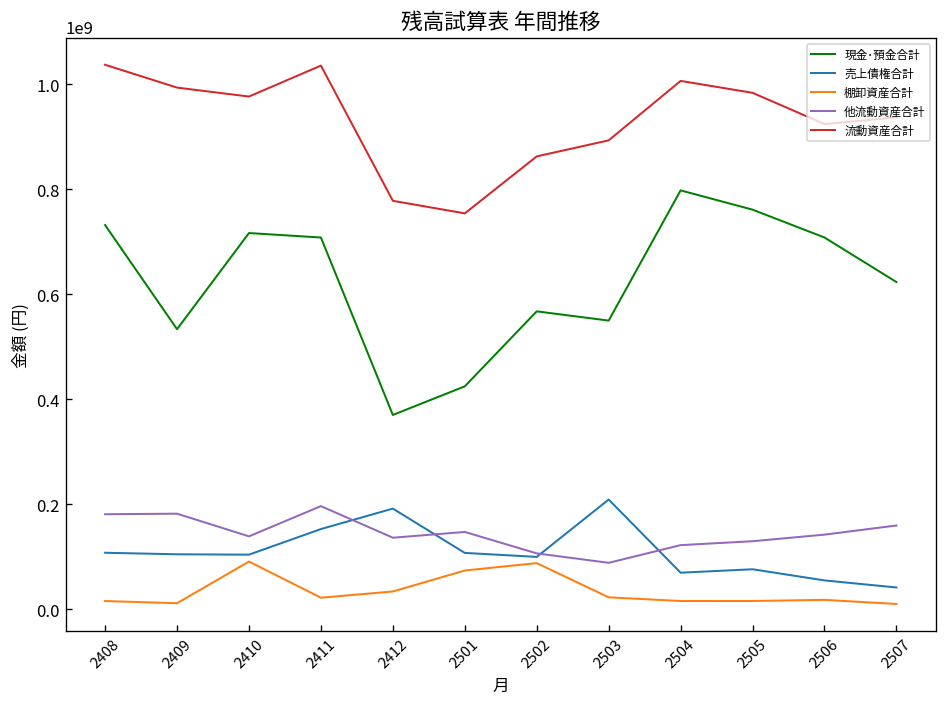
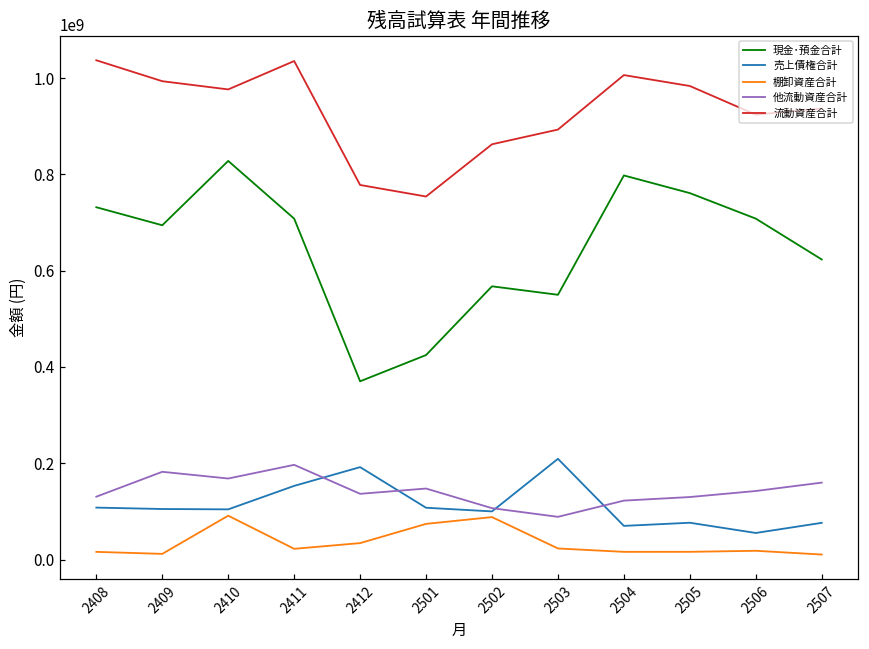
  {
    "現金･預金合計": {
      "2408": 730000000,
-     "2409": 530000000,
-     "2410": 720000000,
+     "2409": 690000000,
+     "2410": 830000000,
      "2411": 710000000,
      "2412": 370000000,
      "2501": 420000000,
      "2502": 570000000,
      "2503": 550000000,
      "2504": 800000000,
      "2505": 760000000,
      "2506": 710000000,
      "2507": 620000000
    },
    "売上債権合計": {
      "2408": 110000000,
      "2409": 110000000,
      "2410": 100000000,
      "2411": 150000000,
      "2412": 190000000,
      "2501": 110000000,
      "2502": 100000000,
      "2503": 210000000,
      "2504": 70000000,
      "2505": 80000000,
      "2506": 60000000,
-     "2507": 40000000
+     "2507": 80000000
    },
    "棚卸資産合計": {
      "2408": 20000000,
      "2409": 10000000,
      "2410": 90000000,
      "2411": 20000000,
      "2412": 30000000,
      "2501": 70000000,
      "2502": 90000000,
      "2503": 20000000,
      "2504": 20000000,
      "2505": 20000000,
      "2506": 20000000,
      "2507": 10000000
    },
    "他流動資産合計": {
-     "2408": 180000000,
+     "2408": 130000000,
      "2409": 180000000,
-     "2410": 140000000,
+     "2410": 170000000,
      "2411": 200000000,
      "2412": 140000000,
      "2501": 150000000,
      "2502": 110000000,
      "2503": 90000000,
      "2504": 120000000,
      "2505": 130000000,
      "2506": 140000000,
      "2507": 160000000
    },
    "流動資産合計": {
      "2408": 1040000000,
      "2409": 990000000,
      "2410": 980000000,
      "2411": 1040000000,
      "2412": 780000000,
      "2501": 750000000,
      "2502": 860000000,
      "2503": 890000000,
      "2504": 1010000000,
      "2505": 980000000
    }
  }
